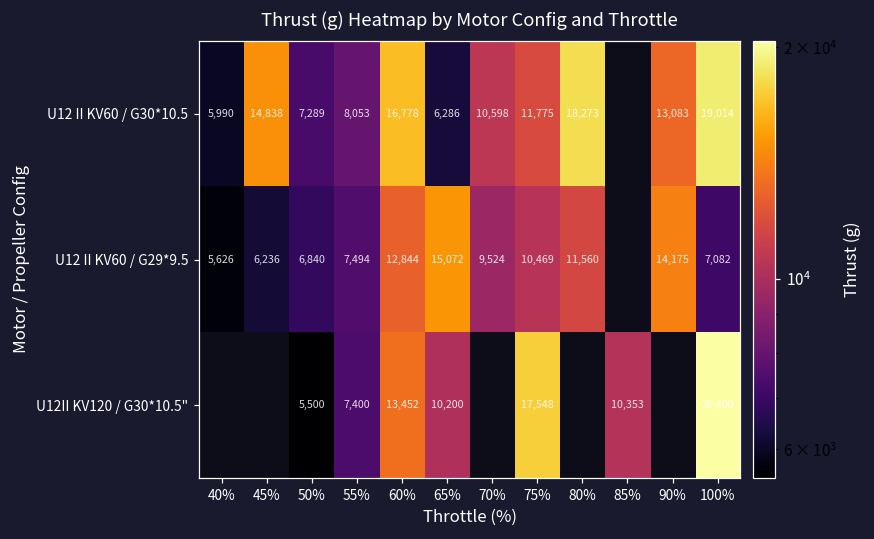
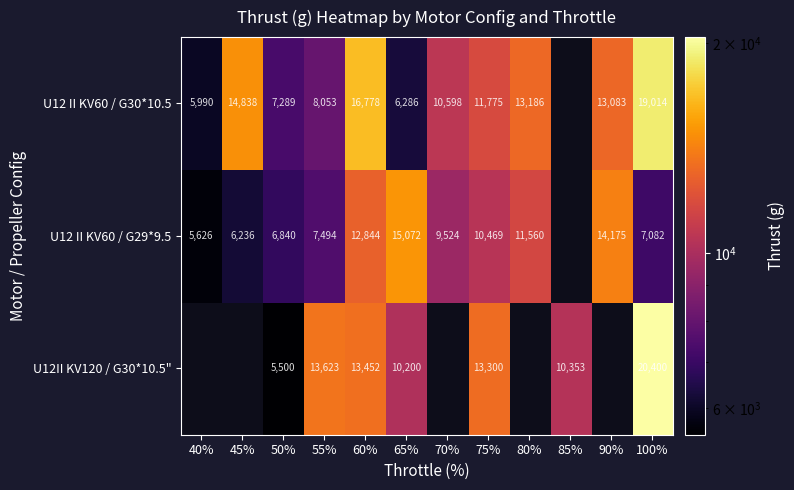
  {
    "U12 II KV60 / G30*10.5": {
      "40%": "5,990",
      "45%": "14,838",
      "50%": "7,289",
      "55%": "8,053",
      "60%": "16,778",
      "65%": "6,286",
      "70%": "10,598",
      "75%": "11,775",
-     "80%": "18,273",
+     "80%": "13,186",
      "90%": "13,083",
      "100%": "19,014"
    },
    "U12 II KV60 / G29*9.5": {
      "40%": "5,626",
      "45%": "6,236",
      "50%": "6,840",
      "55%": "7,494",
      "60%": "12,844",
      "65%": "15,072",
      "70%": "9,524",
      "75%": "10,469",
      "80%": "11,560",
      "90%": "14,175",
      "100%": "7,082"
    },
    "U12II KV120 / G30*10.5\"": {
      "50%": "5,500",
-     "55%": "7,400",
+     "55%": "13,623",
      "60%": "13,452",
      "65%": "10,200",
-     "75%": "17,548",
+     "75%": "13,300",
      "85%": "10,353",
      "100%": "20,400"
    }
  }
